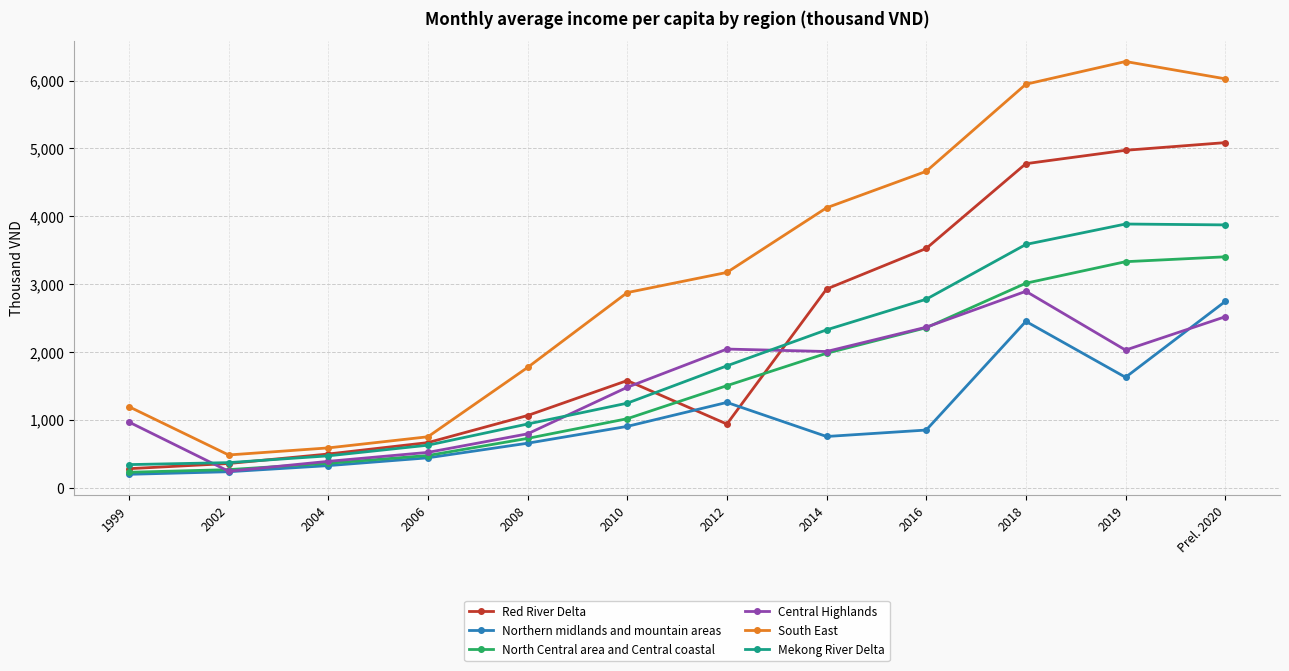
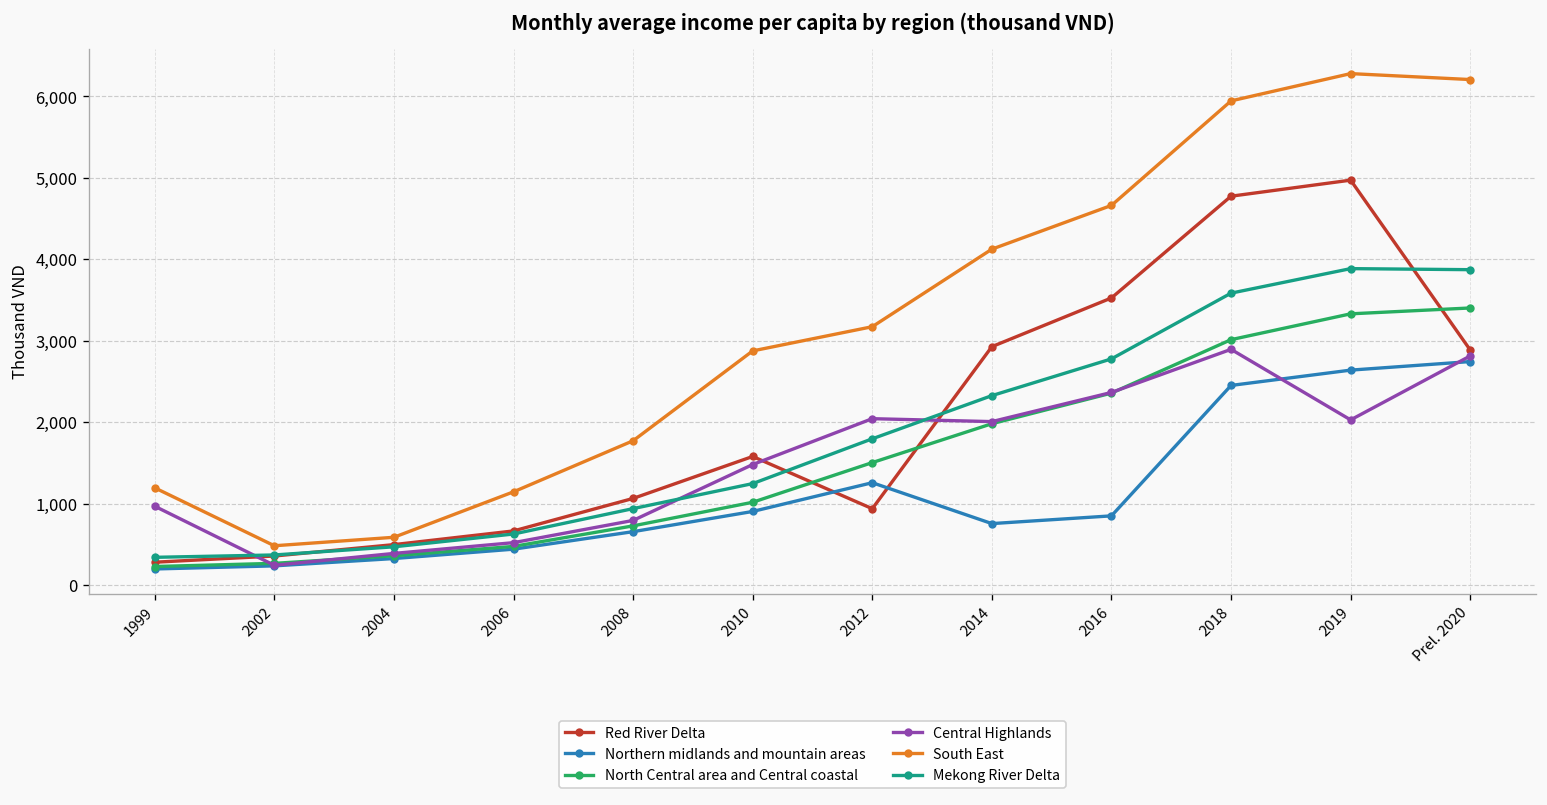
  {
    "Red River Delta": {
      "1999": "300",
      "2006": "700",
      "2008": "1,100",
      "2010": "1,600",
      "2012": "900",
      "2014": "2,900",
      "2016": "3,500",
      "2018": "4,800",
      "2019": "5,000",
-     "Prel. 2020": "5,100"
+     "Prel. 2020": "2,900"
    },
    "Northern midlands and mountain areas": {
      "2008": "700",
      "2010": "900",
      "2012": "1,300",
      "2014": "800",
      "2016": "900",
      "2018": "2,500",
-     "2019": "1,600",
+     "2019": "2,600",
      "Prel. 2020": "2,700"
    },
    "Central Highlands": {
      "1999": "1,000",
      "2006": "500",
      "2008": "800",
      "2010": "1,500",
      "2012": "2,000",
      "2018": "2,900",
      "2019": "2,000",
-     "Prel. 2020": "2,500"
+     "Prel. 2020": "2,800"
    },
    "South East": {
      "1999": "1,200",
      "2002": "500",
      "2004": "600",
-     "2006": "800",
+     "2006": "1,100",
      "2008": "1,800",
      "2010": "2,900",
      "2012": "3,200",
      "2014": "4,100",
      "2016": "4,700",
      "2018": "5,900",
      "2019": "6,300",
-     "Prel. 2020": "6,000"
+     "Prel. 2020": "6,200"
    }
  }
